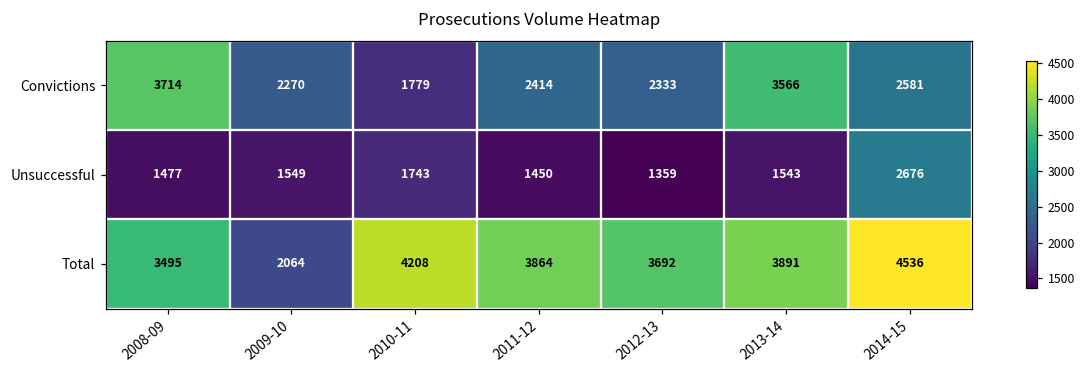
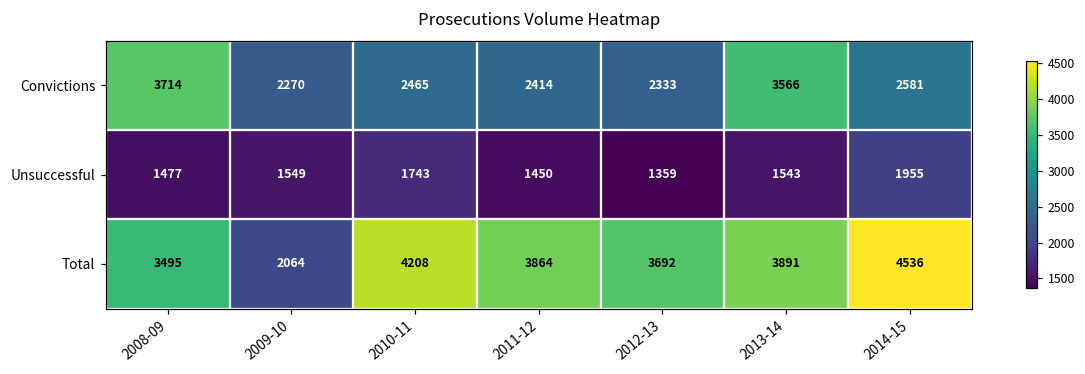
  {
    "Convictions": {
      "2008-09": 3714,
      "2009-10": 2270,
-     "2010-11": 1779,
+     "2010-11": 2465,
      "2011-12": 2414,
      "2012-13": 2333,
      "2013-14": 3566,
      "2014-15": 2581
    },
    "Unsuccessful": {
      "2008-09": 1477,
      "2009-10": 1549,
      "2010-11": 1743,
      "2011-12": 1450,
      "2012-13": 1359,
      "2013-14": 1543,
-     "2014-15": 2676
+     "2014-15": 1955
    },
    "Total": {
      "2008-09": 3495,
      "2009-10": 2064,
      "2010-11": 4208,
      "2011-12": 3864,
      "2012-13": 3692,
      "2013-14": 3891,
      "2014-15": 4536
    }
  }
